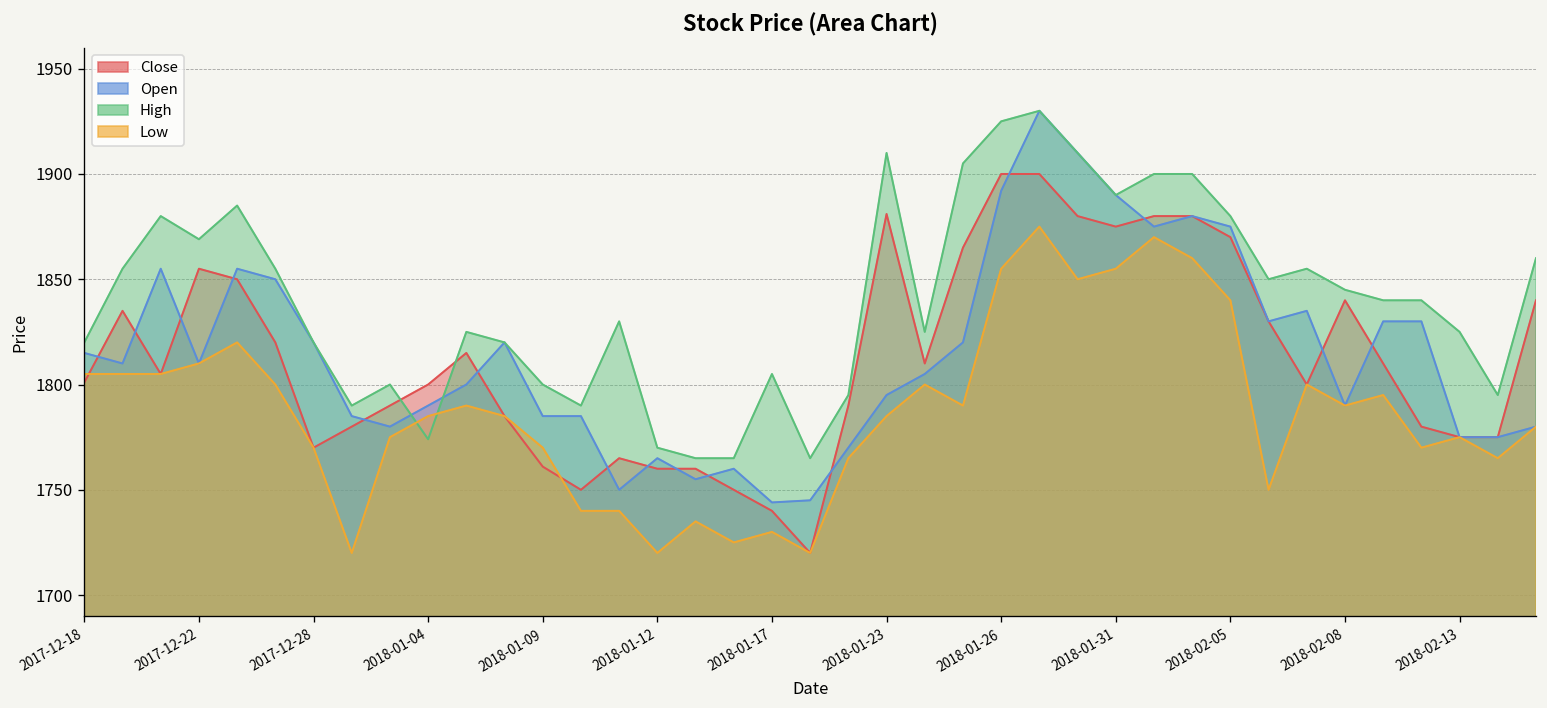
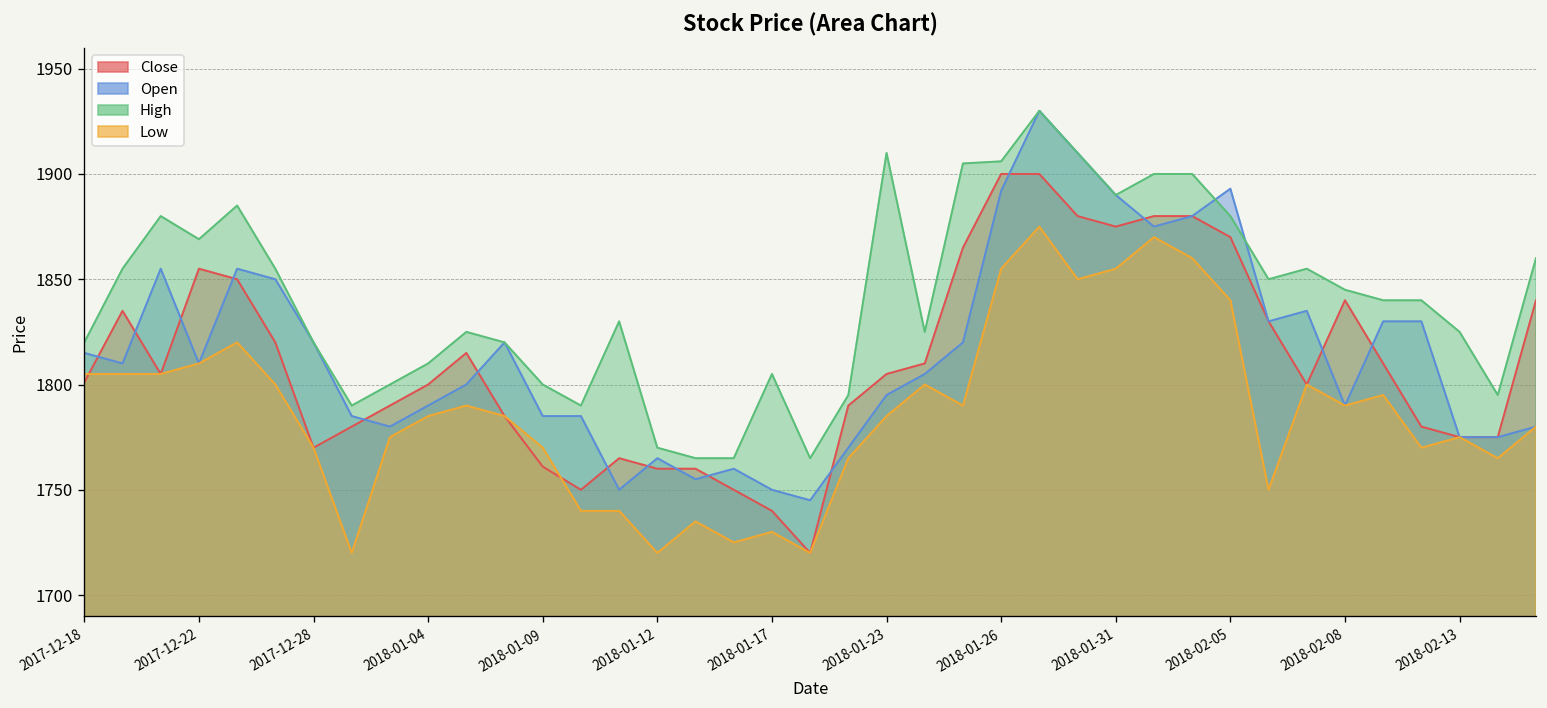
  {
    "Close": {
      "2017-12-18": 1801,
      "2017-12-22": 1855,
      "2018-01-04": 1800,
      "2018-01-09": 1761,
      "2018-01-12": 1760,
      "2018-01-17": 1740,
-     "2018-01-23": 1881,
+     "2018-01-23": 1805,
      "2018-01-26": 1900,
      "2018-01-31": 1875,
      "2018-02-05": 1870,
      "2018-02-08": 1840
    },
    "Open": {
      "2017-12-18": 1815,
      "2018-01-04": 1790,
      "2018-01-09": 1785,
      "2018-01-12": 1765,
-     "2018-01-17": 1744,
+     "2018-01-17": 1750,
      "2018-01-23": 1795,
      "2018-01-26": 1892,
-     "2018-02-05": 1875
+     "2018-02-05": 1893
    },
    "High": {
      "2017-12-18": 1820,
      "2017-12-22": 1869,
-     "2018-01-04": 1774,
+     "2018-01-04": 1810,
      "2018-01-09": 1800,
      "2018-01-12": 1770,
      "2018-01-17": 1805,
      "2018-01-23": 1910,
-     "2018-01-26": 1925,
+     "2018-01-26": 1906,
      "2018-02-05": 1880,
      "2018-02-08": 1845,
      "2018-02-13": 1825
    },
    "Low": {
      "2017-12-18": 1805,
      "2018-01-04": 1785,
      "2018-01-09": 1770,
      "2018-01-12": 1720,
      "2018-01-17": 1730,
      "2018-01-23": 1785,
      "2018-01-26": 1855,
      "2018-01-31": 1855,
      "2018-02-05": 1840
    }
  }
